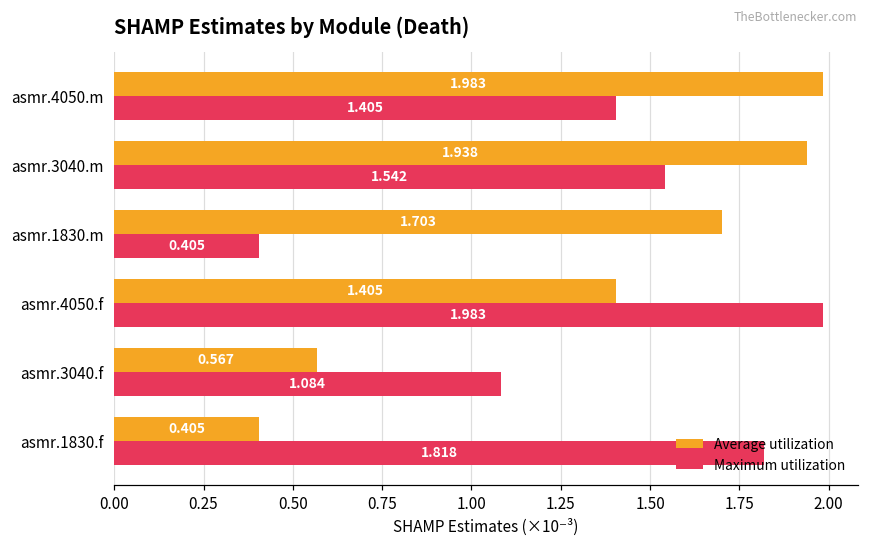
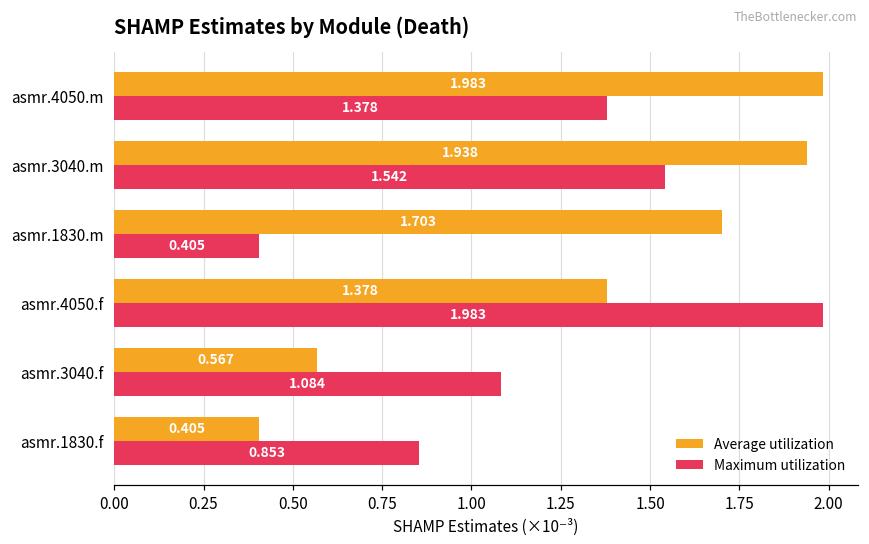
  {
    "Average utilization": {
      "asmr.4050.m": 1.983,
      "asmr.3040.m": 1.938,
      "asmr.1830.m": 1.703,
-     "asmr.4050.f": 1.405,
+     "asmr.4050.f": 1.378,
      "asmr.3040.f": 0.567,
      "asmr.1830.f": 0.405
    },
    "Maximum utilization": {
-     "asmr.4050.m": 1.405,
+     "asmr.4050.m": 1.378,
      "asmr.3040.m": 1.542,
      "asmr.1830.m": 0.405,
      "asmr.4050.f": 1.983,
      "asmr.3040.f": 1.084,
-     "asmr.1830.f": 1.818
+     "asmr.1830.f": 0.853
    }
  }
